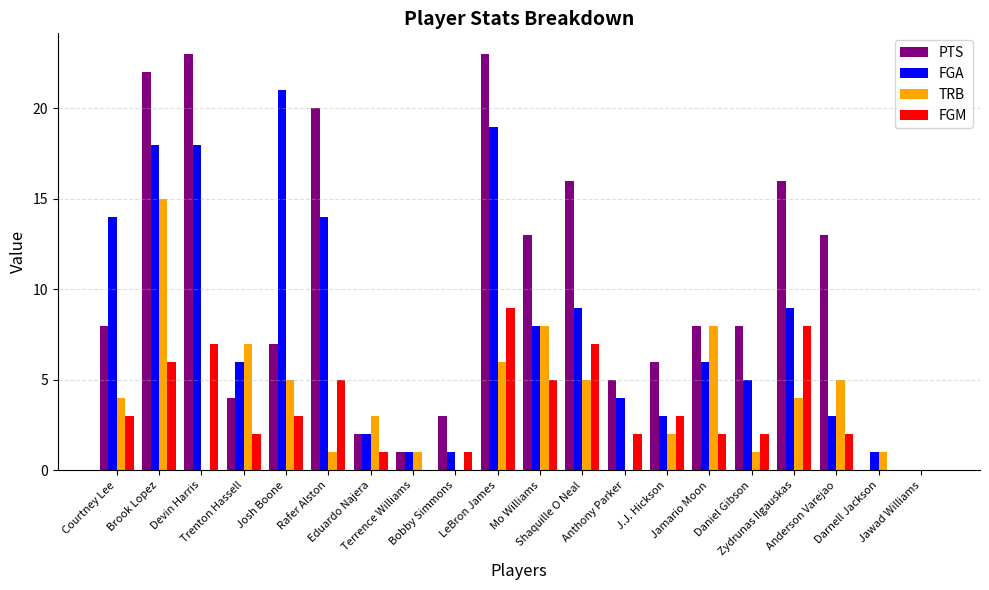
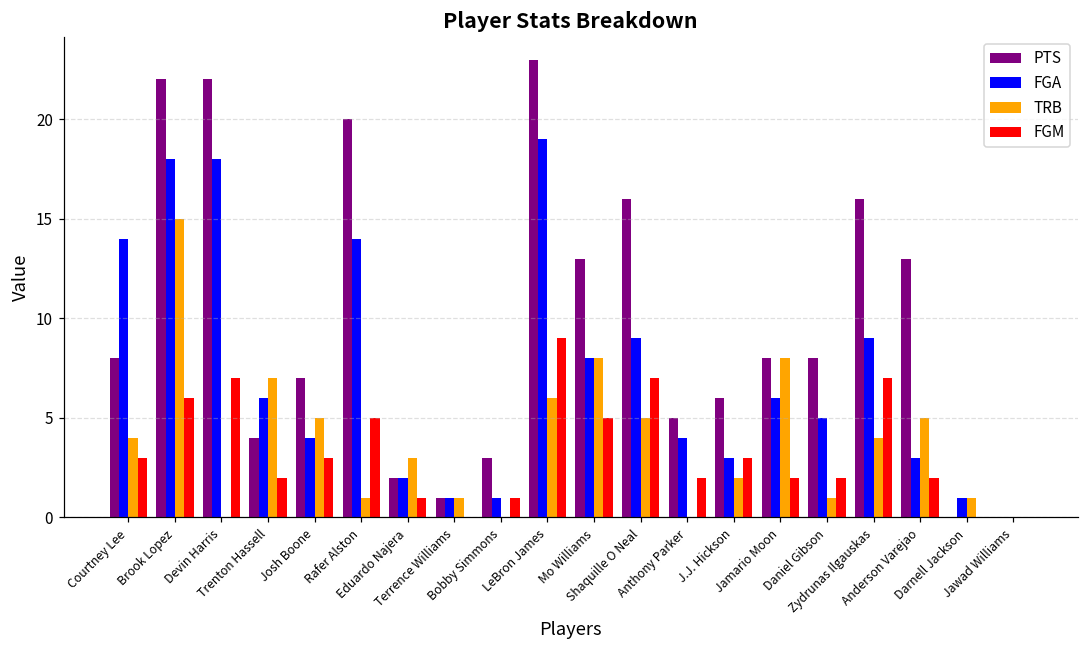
  {
    "PTS": {
      "Courtney Lee": 8,
      "Brook Lopez": 22,
-     "Devin Harris": 23,
+     "Devin Harris": 22,
      "Trenton Hassell": 4,
      "Josh Boone": 7,
      "Rafer Alston": 20,
      "Eduardo Najera": 2,
      "Terrence Williams": 1,
      "Bobby Simmons": 3,
      "LeBron James": 23,
      "Mo Williams": 13,
      "Shaquille O Neal": 16,
      "Anthony Parker": 5,
      "J.J. Hickson": 6,
      "Jamario Moon": 8,
      "Daniel Gibson": 8,
      "Zydrunas Ilgauskas": 16,
      "Anderson Varejao": 13,
      "Darnell Jackson": 0,
      "Jawad Williams": 0
    },
    "FGA": {
      "Courtney Lee": 14,
      "Brook Lopez": 18,
      "Devin Harris": 18,
      "Trenton Hassell": 6,
-     "Josh Boone": 21,
+     "Josh Boone": 4,
      "Rafer Alston": 14,
      "Eduardo Najera": 2,
      "Terrence Williams": 1,
      "Bobby Simmons": 1,
      "LeBron James": 19,
      "Mo Williams": 8,
      "Shaquille O Neal": 9,
      "Anthony Parker": 4,
      "J.J. Hickson": 3,
      "Jamario Moon": 6,
      "Daniel Gibson": 5,
      "Zydrunas Ilgauskas": 9,
      "Anderson Varejao": 3,
      "Darnell Jackson": 1,
      "Jawad Williams": 0
    },
    "TRB": {
      "Courtney Lee": 4,
      "Brook Lopez": 15,
      "Devin Harris": 0,
      "Trenton Hassell": 7,
      "Josh Boone": 5,
      "Rafer Alston": 1,
      "Eduardo Najera": 3,
      "Terrence Williams": 1,
      "Bobby Simmons": 0,
      "LeBron James": 6,
      "Mo Williams": 8,
      "Shaquille O Neal": 5,
      "Anthony Parker": 0,
      "J.J. Hickson": 2,
      "Jamario Moon": 8,
      "Daniel Gibson": 1,
      "Zydrunas Ilgauskas": 4,
      "Anderson Varejao": 5,
      "Darnell Jackson": 1,
      "Jawad Williams": 0
    },
    "FGM": {
      "Courtney Lee": 3,
      "Brook Lopez": 6,
      "Devin Harris": 7,
      "Trenton Hassell": 2,
      "Josh Boone": 3,
      "Rafer Alston": 5,
      "Eduardo Najera": 1,
      "Terrence Williams": 0,
      "Bobby Simmons": 1,
      "LeBron James": 9,
      "Mo Williams": 5,
      "Shaquille O Neal": 7,
      "Anthony Parker": 2,
      "J.J. Hickson": 3,
      "Jamario Moon": 2,
      "Daniel Gibson": 2,
-     "Zydrunas Ilgauskas": 8,
+     "Zydrunas Ilgauskas": 7,
      "Anderson Varejao": 2,
      "Darnell Jackson": 0,
      "Jawad Williams": 0
    }
  }
